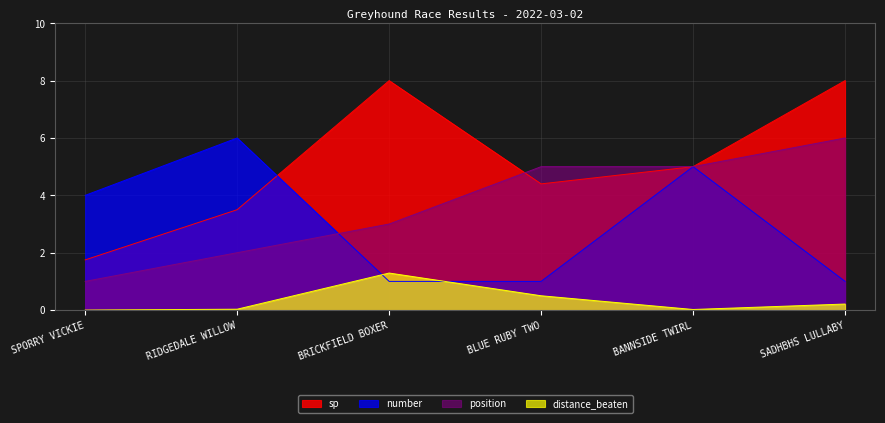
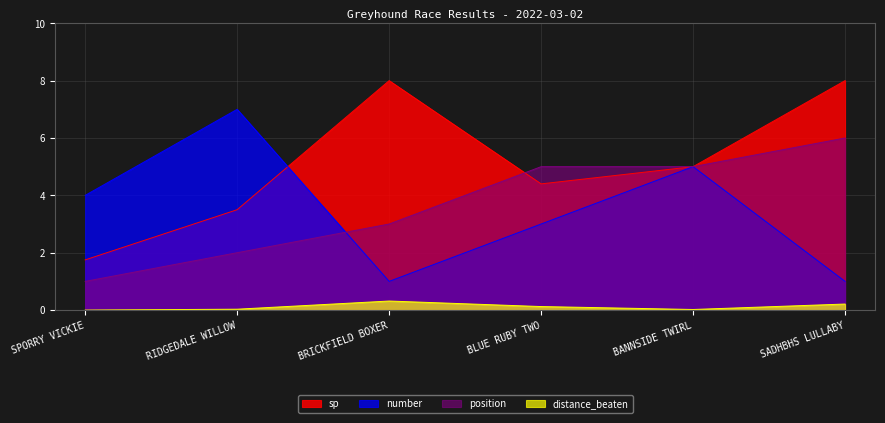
  {
    "sp": {
      "SPORRY VICKIE": 1.8,
      "RIDGEDALE WILLOW": 3.5,
      "BRICKFIELD BOXER": 8.0,
      "BLUE RUBY TWO": 4.4,
      "SADHBHS LULLABY": 8.0
    },
    "number": {
      "SPORRY VICKIE": 4,
-     "RIDGEDALE WILLOW": 6,
+     "RIDGEDALE WILLOW": 7,
      "BRICKFIELD BOXER": 1,
-     "BLUE RUBY TWO": 1,
+     "BLUE RUBY TWO": 3,
      "SADHBHS LULLABY": 1
    },
    "position": {
      "SPORRY VICKIE": 1.0,
      "RIDGEDALE WILLOW": 2.0,
      "BRICKFIELD BOXER": 3.0,
      "BLUE RUBY TWO": 5.0,
      "SADHBHS LULLABY": 6.0
    },
    "distance_beaten": {
      "SPORRY VICKIE": 0.0,
      "RIDGEDALE WILLOW": 0.0,
-     "BRICKFIELD BOXER": 1.3,
-     "BLUE RUBY TWO": 0.5,
+     "BRICKFIELD BOXER": 0.3,
+     "BLUE RUBY TWO": 0.1,
      "BANNSIDE TWIRL": 0.0,
      "SADHBHS LULLABY": 0.2
    }
  }
